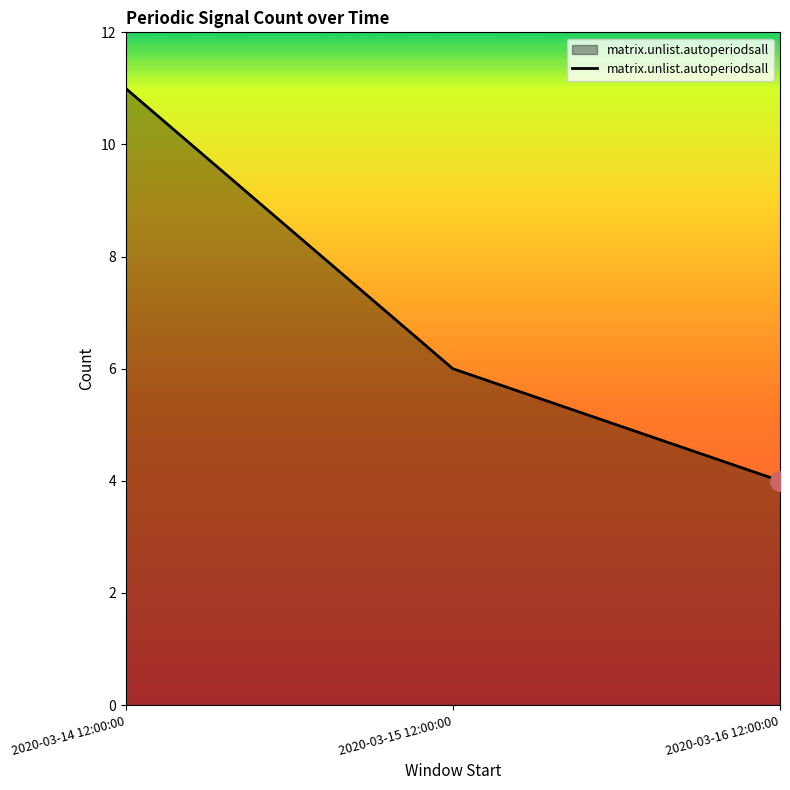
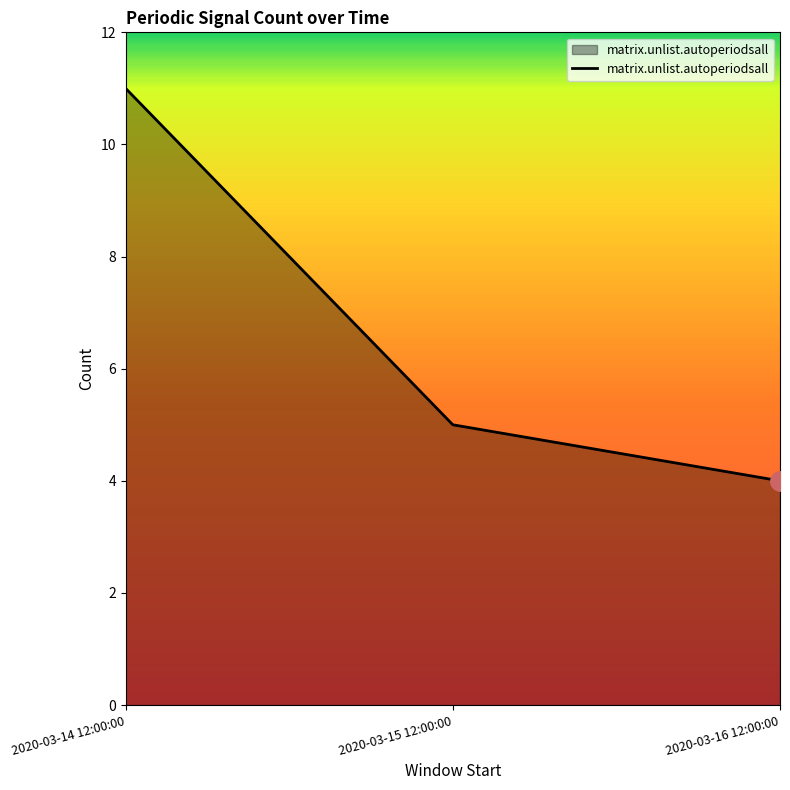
  {
    "matrix.unlist.autoperiodsall": {
      "2020-03-14 12:00:00": 11,
-     "2020-03-15 12:00:00": 6
+     "2020-03-15 12:00:00": 5
    }
  }
